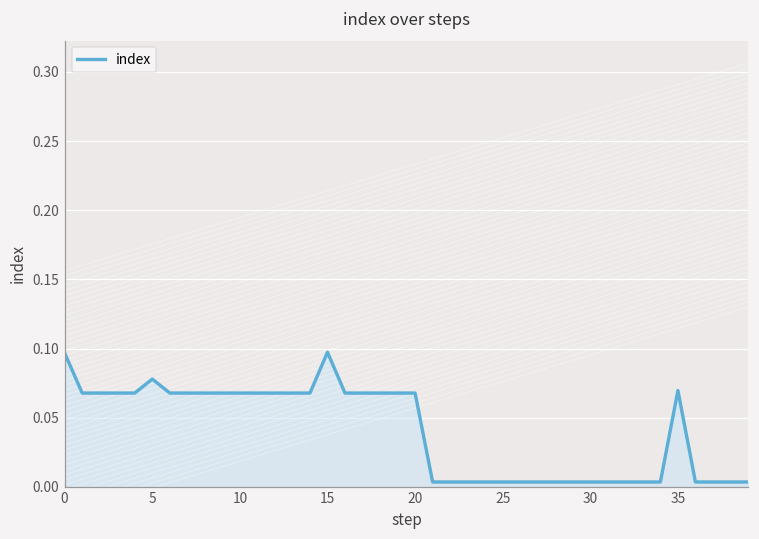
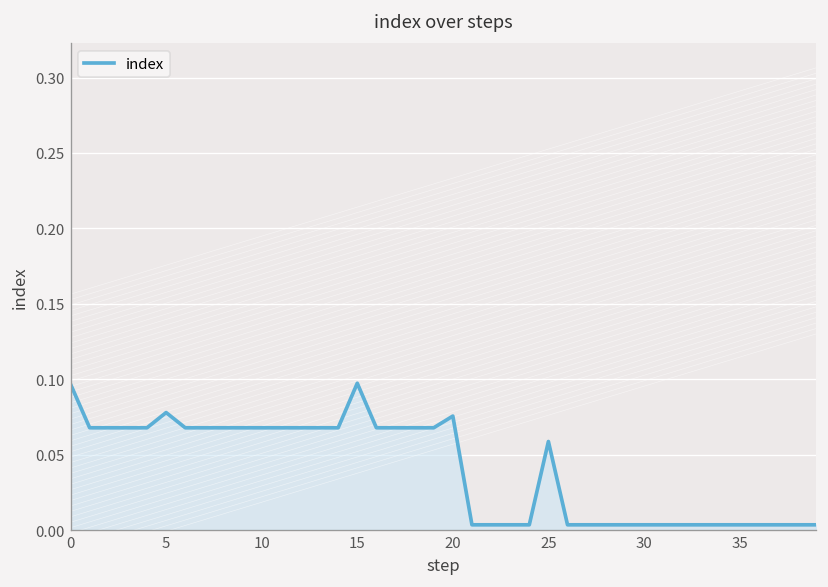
  {
    "index": {
      "5": 0.078,
      "10": 0.068,
      "15": 0.097,
-     "20": 0.068,
-     "25": 0.004,
+     "20": 0.076,
+     "25": 0.059,
      "30": 0.004,
-     "35": 0.070
+     "35": 0.004
    }
  }
